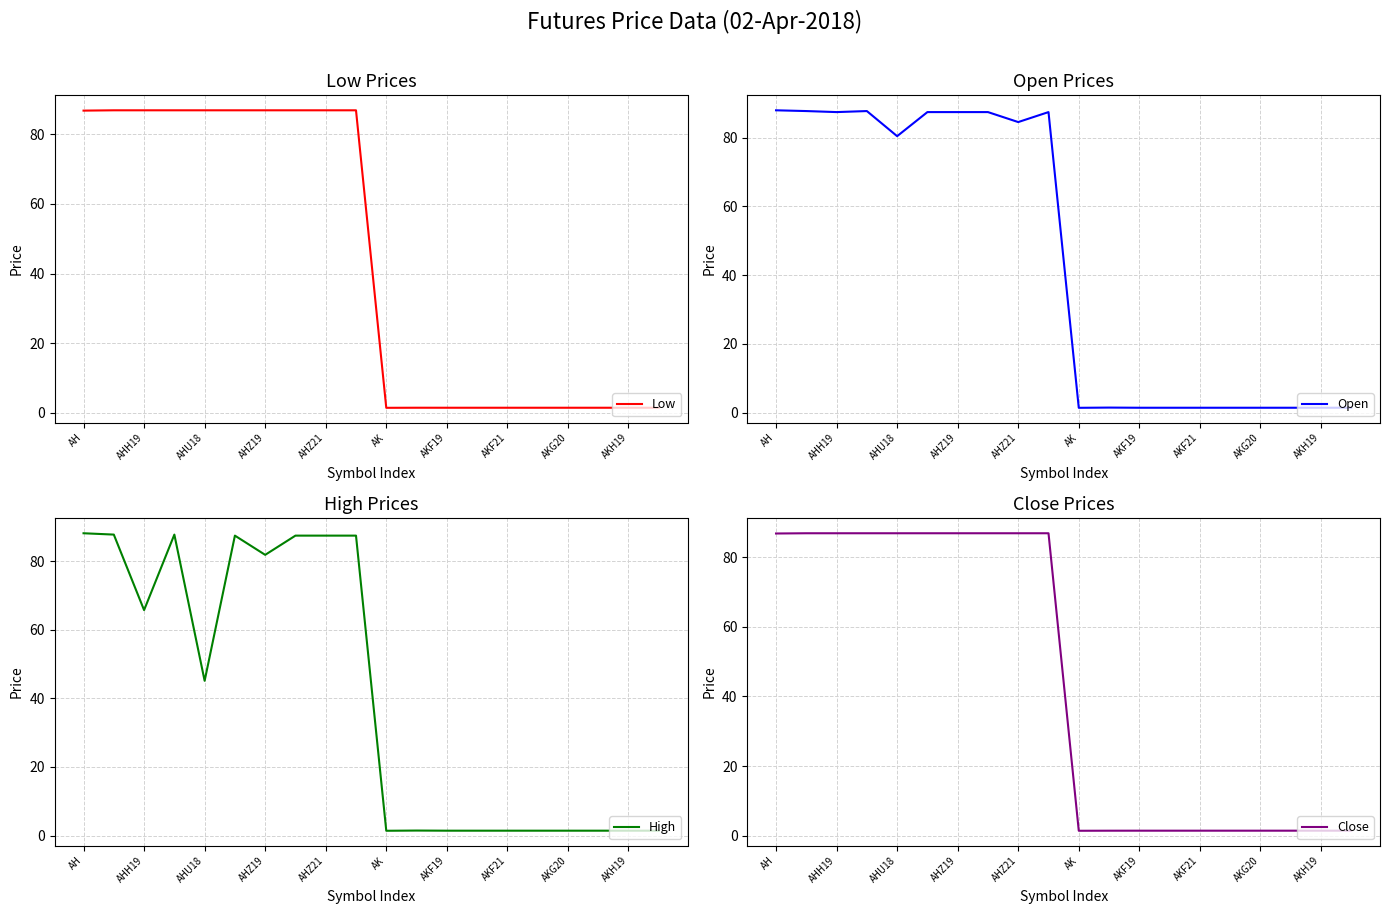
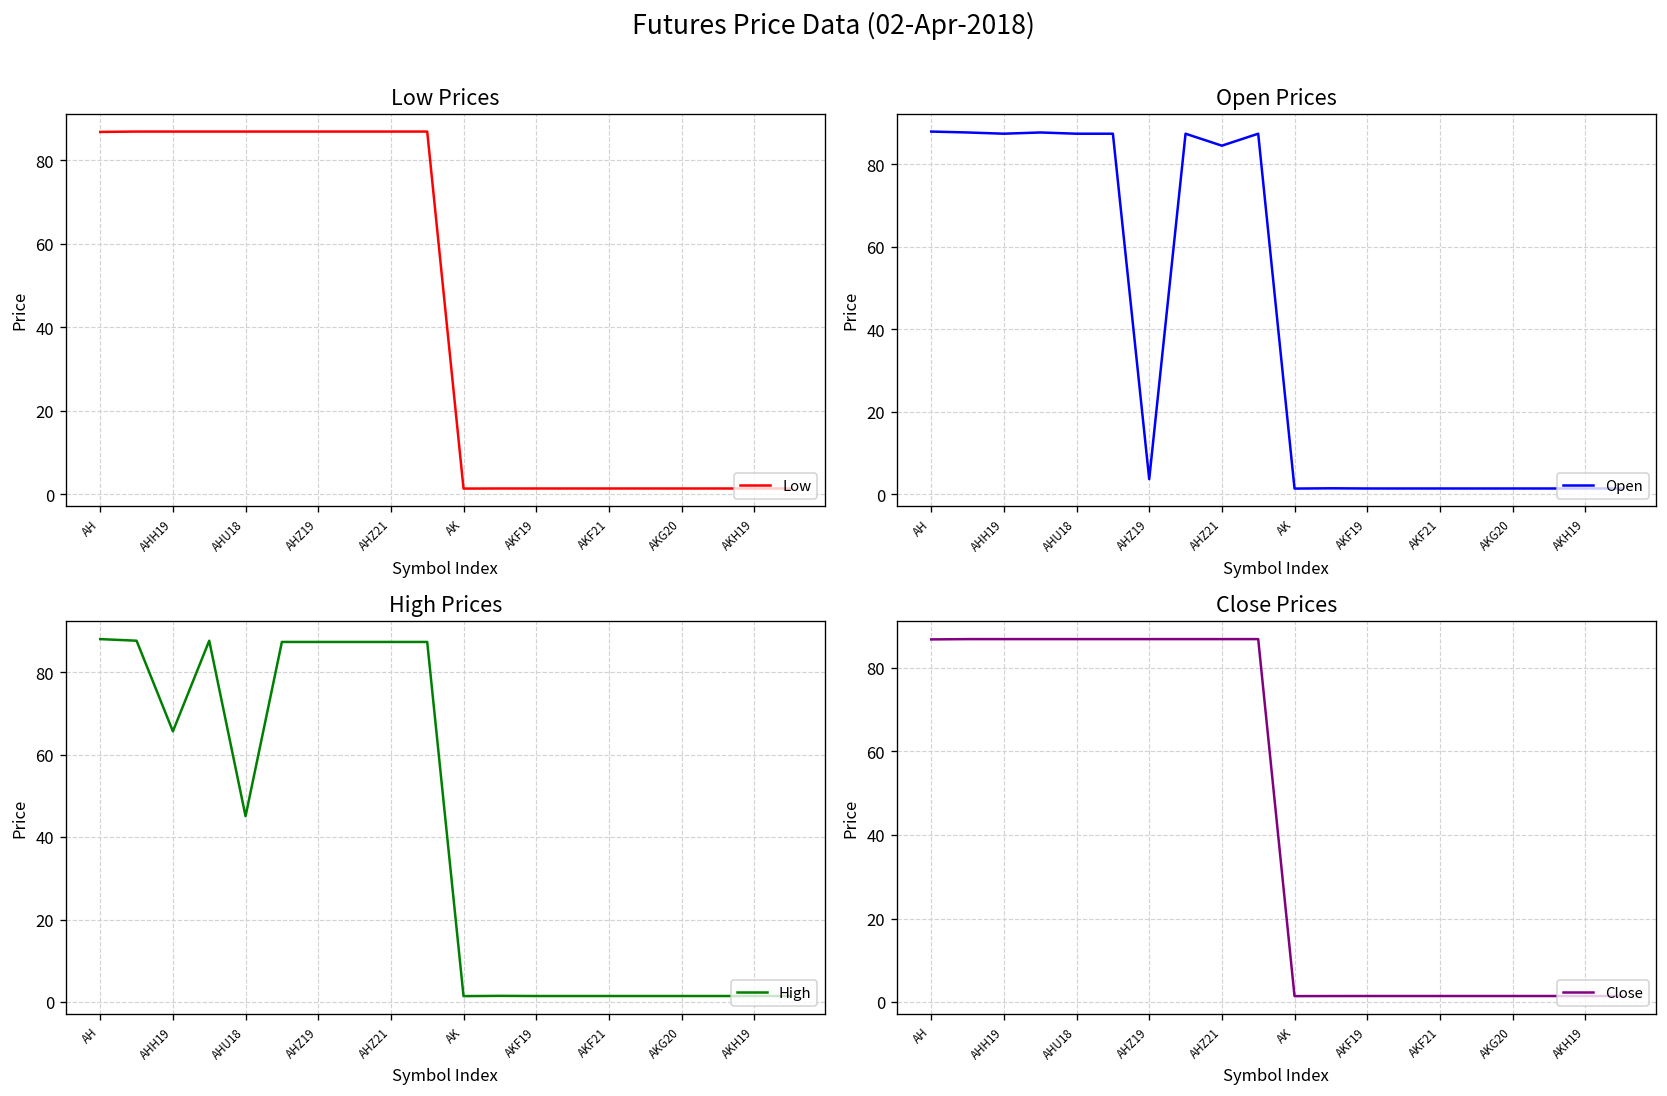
  {
    "Low Prices": {
      "AH": 87,
      "AHH19": 87,
      "AHU18": 87,
      "AHZ19": 87,
      "AHZ21": 87,
      "AK": 1,
      "AKF19": 1,
      "AKF21": 1,
      "AKG20": 1
    },
    "Open Prices": {
      "AH": 88,
      "AHH19": 87,
-     "AHU18": 80,
-     "AHZ19": 87,
+     "AHU18": 87,
+     "AHZ19": 4,
      "AHZ21": 85,
      "AK": 1,
      "AKF19": 1,
      "AKF21": 1,
      "AKG20": 1
    },
    "High Prices": {
      "AH": 88,
      "AHH19": 66,
      "AHU18": 45,
-     "AHZ19": 82,
+     "AHZ19": 87,
      "AHZ21": 87,
      "AK": 1,
      "AKF19": 1,
      "AKF21": 1,
      "AKG20": 1
    },
    "Close Prices": {
      "AH": 87,
      "AHH19": 87,
      "AHU18": 87,
      "AHZ19": 87,
      "AHZ21": 87,
      "AK": 1,
      "AKF19": 1,
      "AKF21": 1,
      "AKG20": 1
    }
  }
